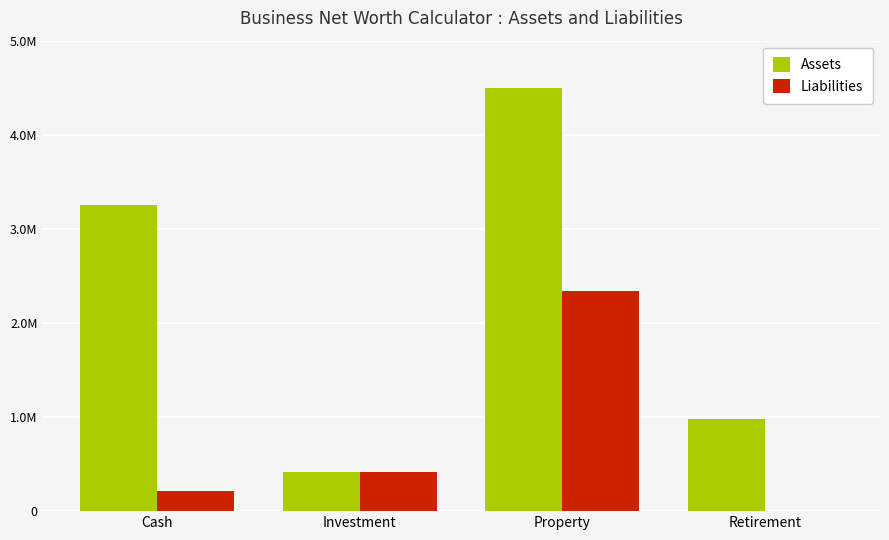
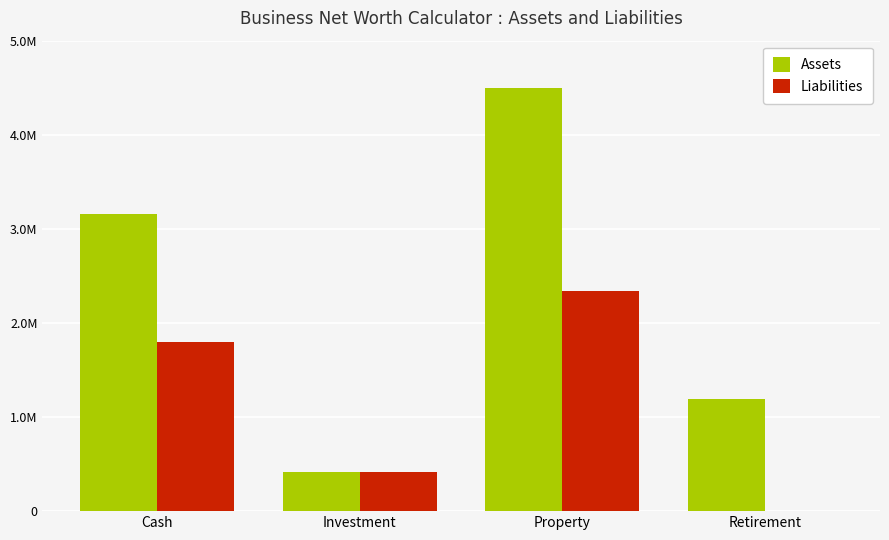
  {
    "Assets": {
-     "Cash": 3300000,
+     "Cash": 3200000,
      "Investment": 400000,
      "Property": 4500000,
-     "Retirement": 1000000
+     "Retirement": 1200000
    },
    "Liabilities": {
-     "Cash": 200000,
+     "Cash": 1800000,
      "Investment": 400000,
      "Property": 2300000,
      "Retirement": 0
    }
  }
